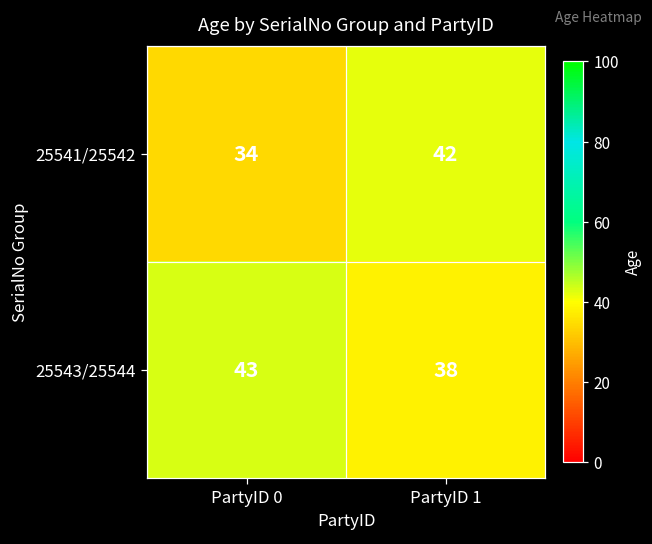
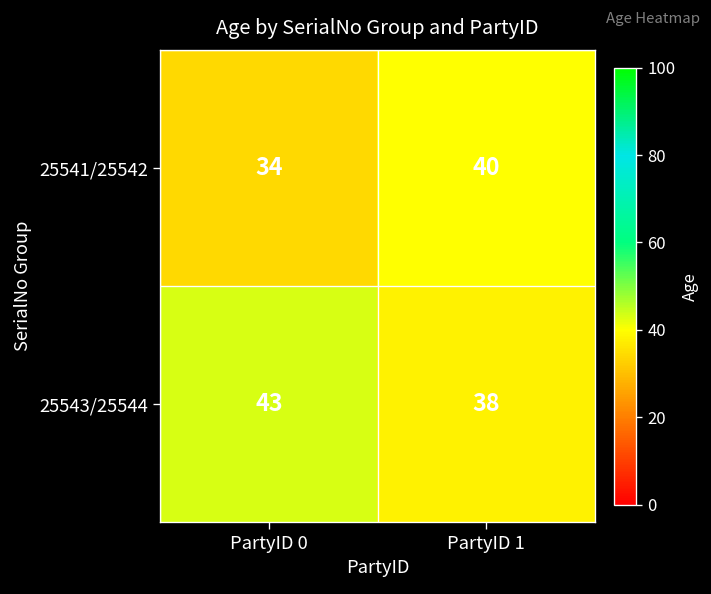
  {
    "25541/25542": {
      "PartyID 0": 34,
-     "PartyID 1": 42
+     "PartyID 1": 40
    },
    "25543/25544": {
      "PartyID 0": 43,
      "PartyID 1": 38
    }
  }
